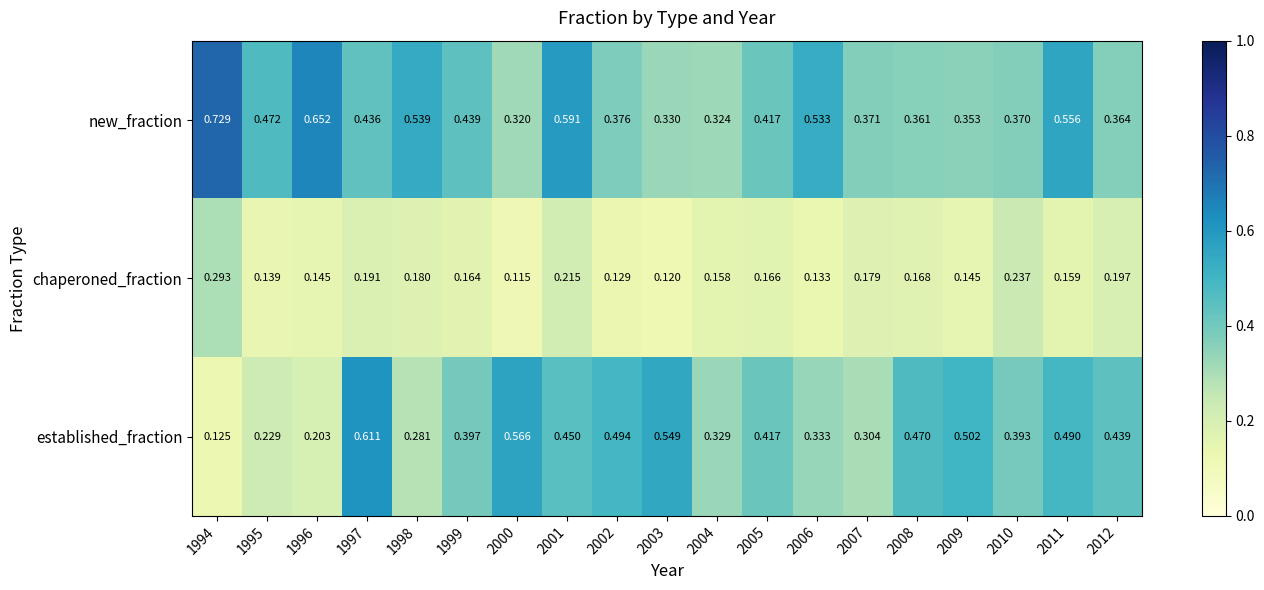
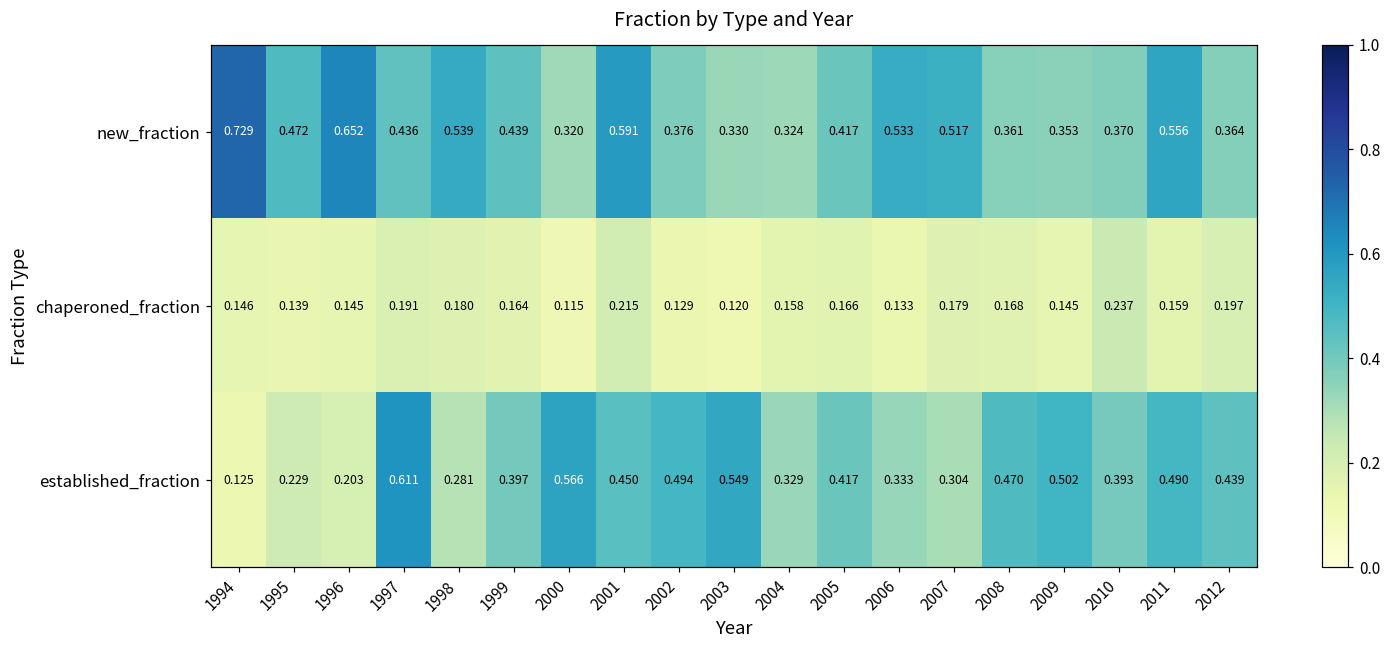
  {
    "new_fraction": {
      "1994": 0.729,
      "1995": 0.472,
      "1996": 0.652,
      "1997": 0.436,
      "1998": 0.539,
      "1999": 0.439,
      "2000": 0.320,
      "2001": 0.591,
      "2002": 0.376,
      "2003": 0.330,
      "2004": 0.324,
      "2005": 0.417,
      "2006": 0.533,
-     "2007": 0.371,
+     "2007": 0.517,
      "2008": 0.361,
      "2009": 0.353,
      "2010": 0.370,
      "2011": 0.556,
      "2012": 0.364
    },
    "chaperoned_fraction": {
-     "1994": 0.293,
+     "1994": 0.146,
      "1995": 0.139,
      "1996": 0.145,
      "1997": 0.191,
      "1998": 0.180,
      "1999": 0.164,
      "2000": 0.115,
      "2001": 0.215,
      "2002": 0.129,
      "2003": 0.120,
      "2004": 0.158,
      "2005": 0.166,
      "2006": 0.133,
      "2007": 0.179,
      "2008": 0.168,
      "2009": 0.145,
      "2010": 0.237,
      "2011": 0.159,
      "2012": 0.197
    },
    "established_fraction": {
      "1994": 0.125,
      "1995": 0.229,
      "1996": 0.203,
      "1997": 0.611,
      "1998": 0.281,
      "1999": 0.397,
      "2000": 0.566,
      "2001": 0.450,
      "2002": 0.494,
      "2003": 0.549,
      "2004": 0.329,
      "2005": 0.417,
      "2006": 0.333,
      "2007": 0.304,
      "2008": 0.470,
      "2009": 0.502,
      "2010": 0.393,
      "2011": 0.490,
      "2012": 0.439
    }
  }
